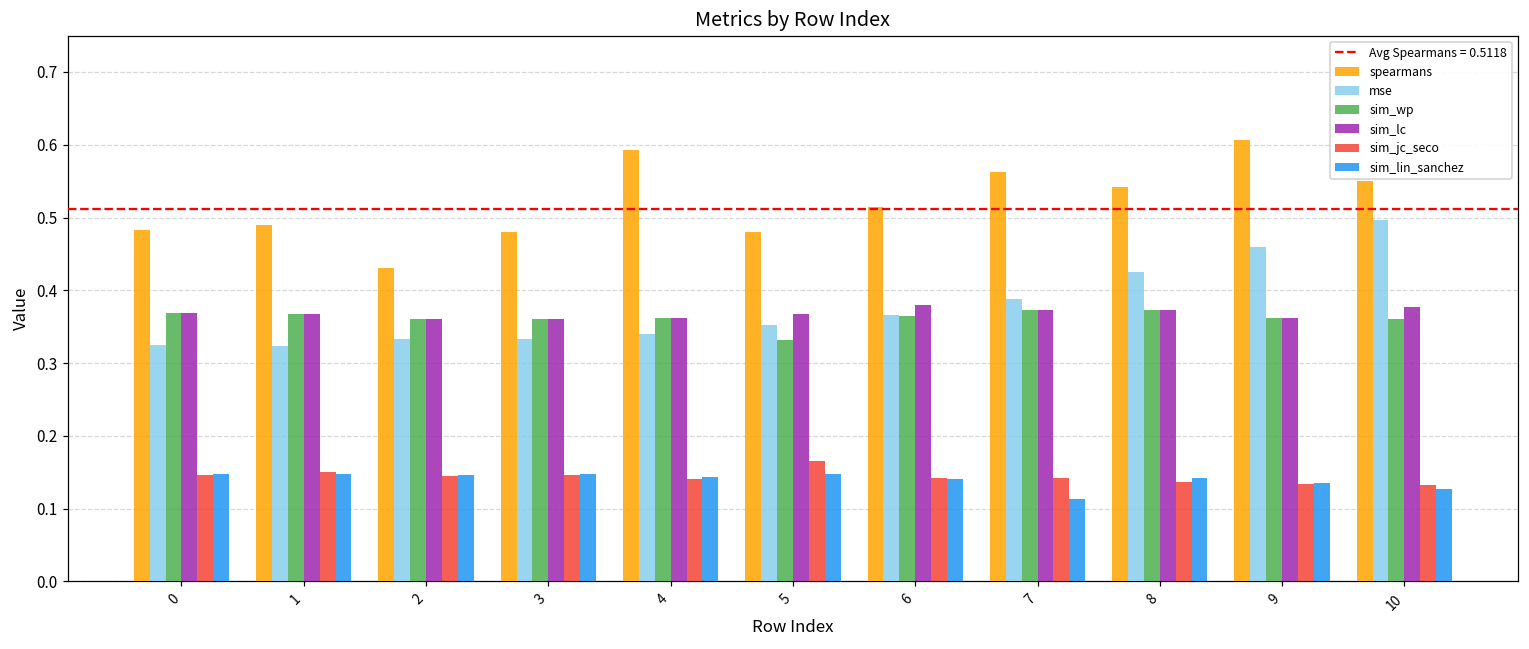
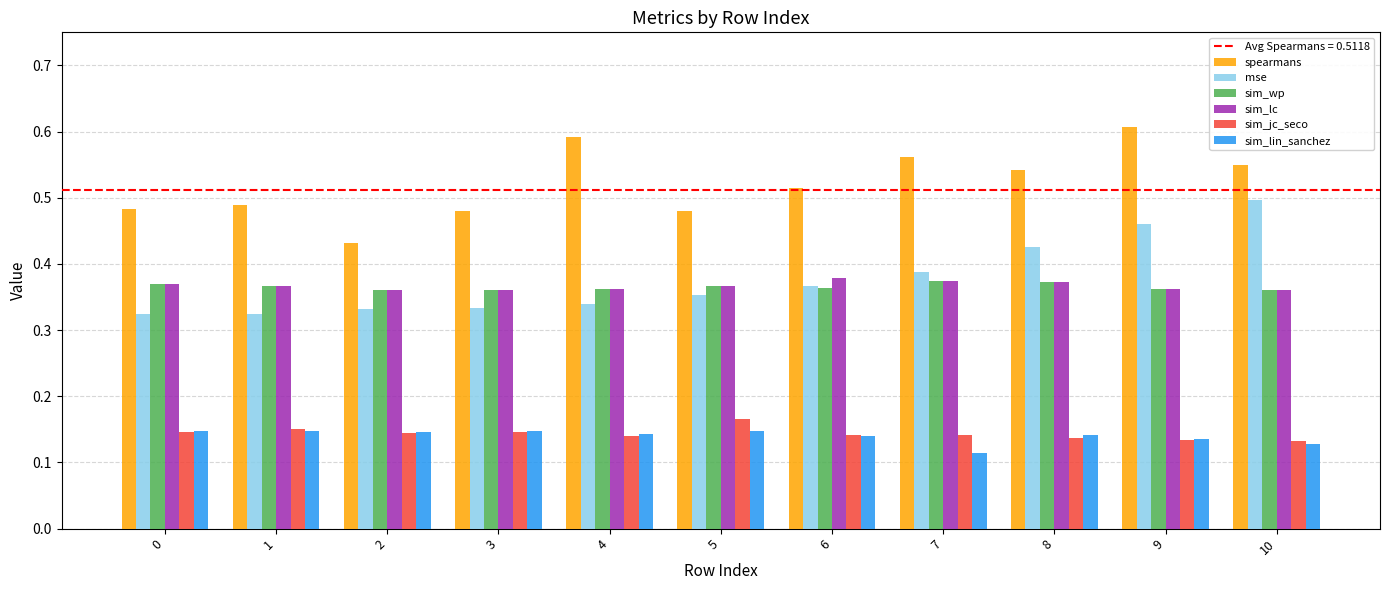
  {
    "spearmans": {
      "0": 0.48,
      "1": 0.49,
      "2": 0.43,
      "3": 0.48,
      "4": 0.59,
      "5": 0.48,
      "6": 0.51,
      "7": 0.56,
      "8": 0.54,
      "9": 0.61,
      "10": 0.55
    },
    "mse": {
      "0": 0.33,
      "1": 0.32,
      "2": 0.33,
      "3": 0.33,
      "4": 0.34,
      "5": 0.35,
      "6": 0.37,
      "7": 0.39,
      "8": 0.43,
      "9": 0.46,
      "10": 0.50
    },
    "sim_wp": {
      "0": 0.37,
      "1": 0.37,
      "2": 0.36,
      "3": 0.36,
      "4": 0.36,
-     "5": 0.33,
+     "5": 0.37,
      "6": 0.36,
      "7": 0.37,
      "8": 0.37,
      "9": 0.36,
      "10": 0.36
    },
    "sim_lc": {
      "0": 0.37,
      "1": 0.37,
      "2": 0.36,
      "3": 0.36,
      "4": 0.36,
      "5": 0.37,
      "6": 0.38,
      "7": 0.37,
      "8": 0.37,
      "9": 0.36,
-     "10": 0.38
+     "10": 0.36
    },
    "sim_jc_seco": {
      "0": 0.15,
      "1": 0.15,
      "2": 0.15,
      "3": 0.15,
      "4": 0.14,
      "5": 0.17,
      "6": 0.14,
      "7": 0.14,
      "8": 0.14,
      "9": 0.13,
      "10": 0.13
    },
    "sim_lin_sanchez": {
      "0": 0.15,
      "1": 0.15,
      "2": 0.15,
      "3": 0.15,
      "4": 0.14,
      "5": 0.15,
      "6": 0.14,
      "7": 0.11,
      "8": 0.14,
      "9": 0.13,
      "10": 0.13
    }
  }
